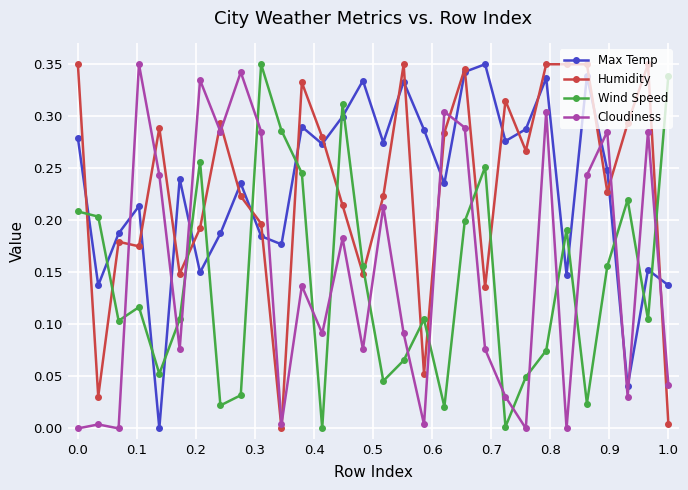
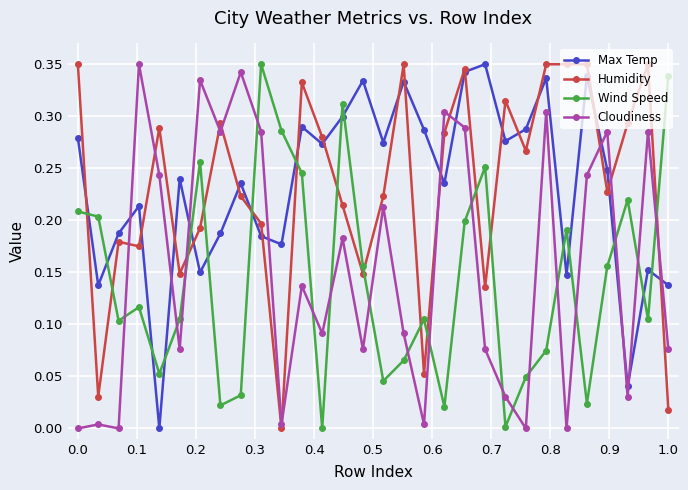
  {
    "Max Temp": {
      "0.0": 0.279,
      "1.0": 0.138
    },
    "Humidity": {
      "0.0": 0.350,
-     "1.0": 0.004
+     "1.0": 0.017
    },
    "Wind Speed": {
      "0.0": 0.209
    },
    "Cloudiness": {
      "0.0": 0.000,
-     "1.0": 0.042
+     "1.0": 0.076
    }
  }
